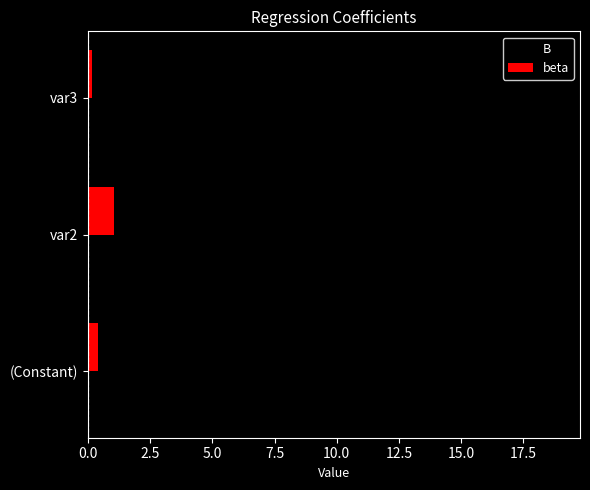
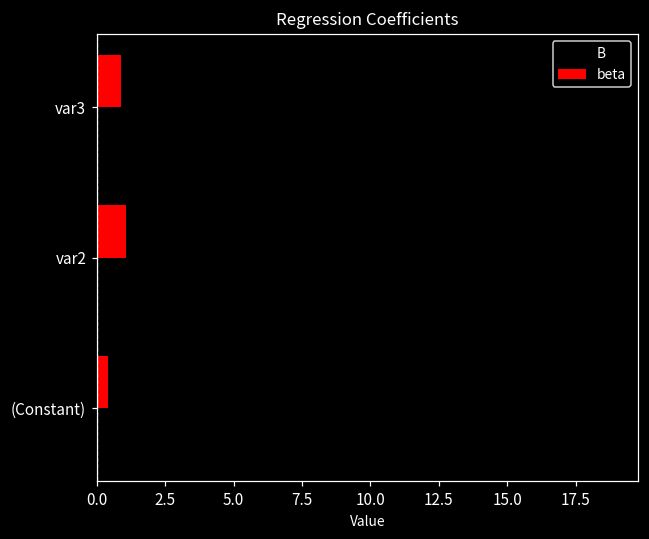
  {
    "B": {
      "var3": 13.2,
      "var2": 1.4,
      "(Constant)": 18.8
    },
    "beta": {
-     "var3": 0.2,
+     "var3": 0.9,
      "var2": 1.1,
      "(Constant)": 0.4
    }
  }
